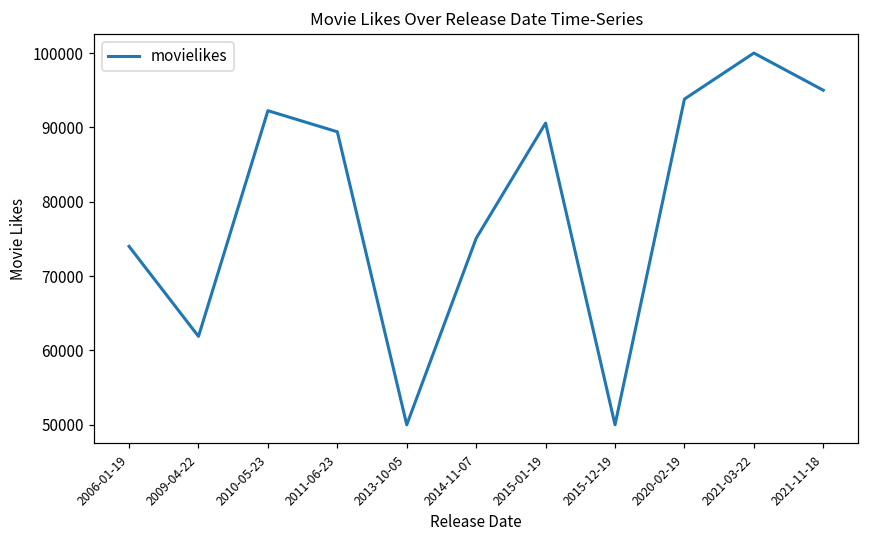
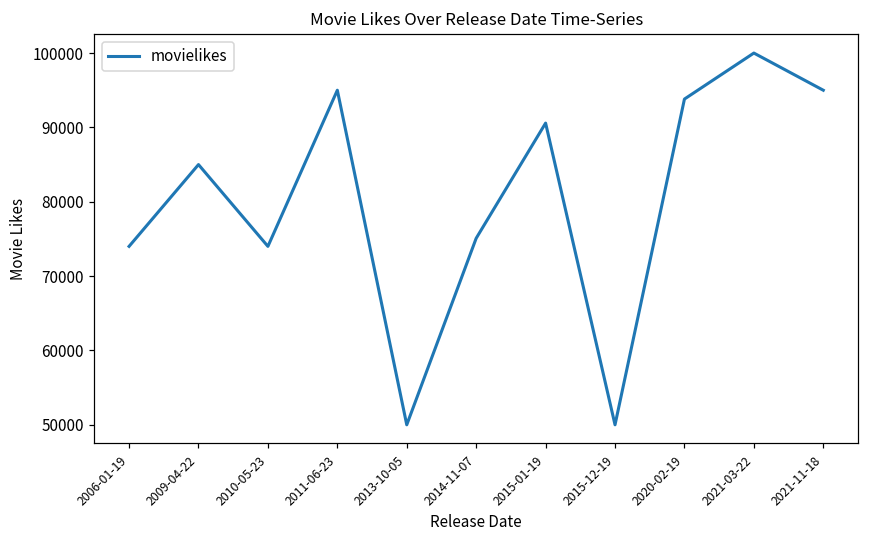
  {
    "2006-01-19": 74000,
-   "2009-04-22": 62000,
-   "2010-05-23": 92000,
-   "2011-06-23": 89000,
+   "2009-04-22": 85000,
+   "2010-05-23": 74000,
+   "2011-06-23": 95000,
    "2013-10-05": 50000,
    "2014-11-07": 75000,
    "2015-01-19": 91000,
    "2015-12-19": 50000,
    "2020-02-19": 94000,
    "2021-03-22": 100000,
    "2021-11-18": 95000
  }
